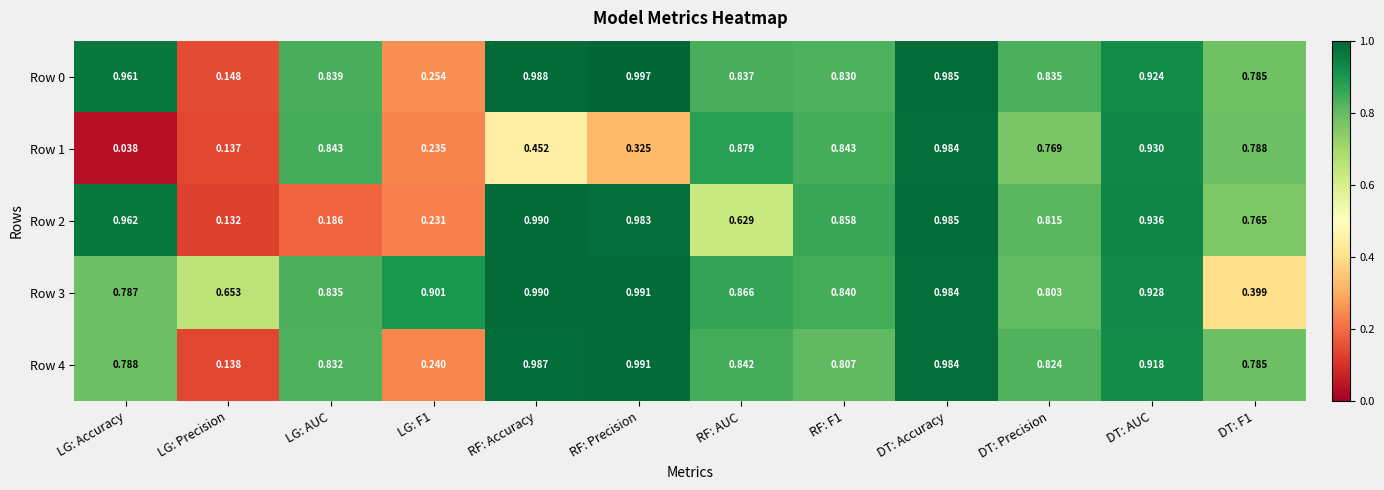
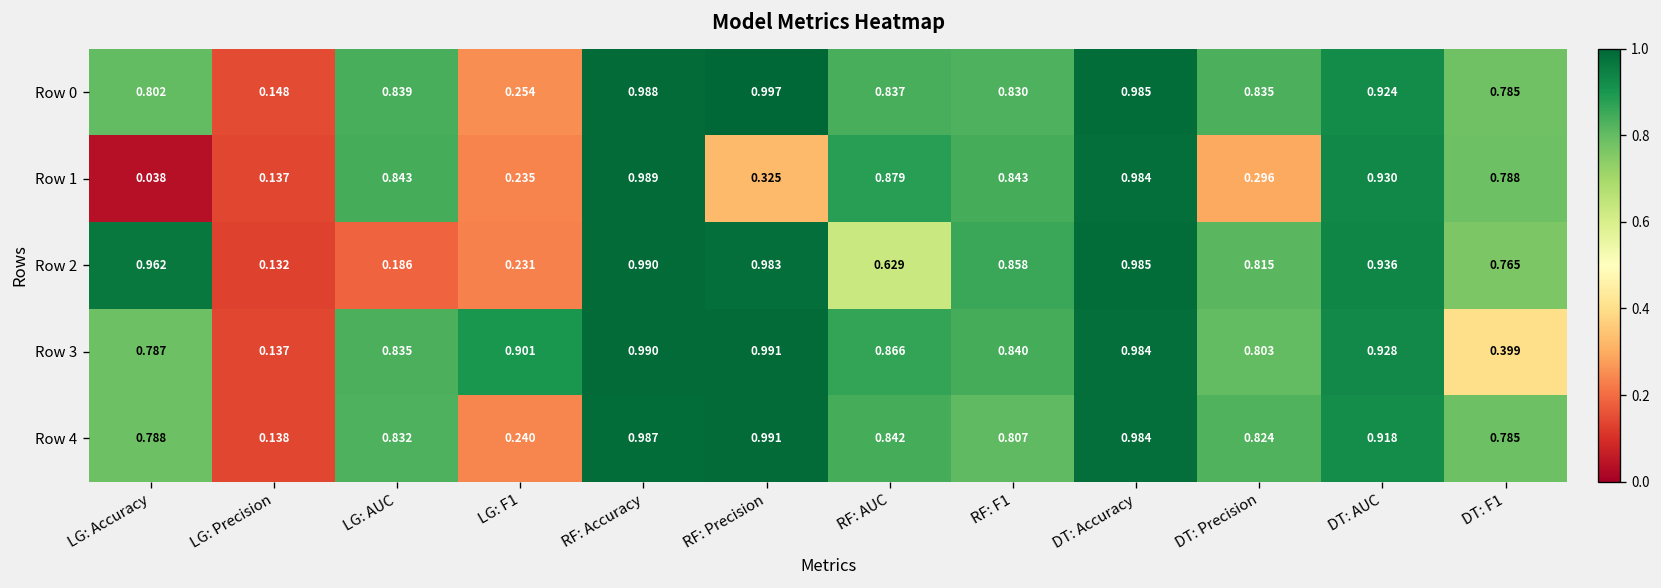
  {
    "Row 0": {
-     "LG: Accuracy": 0.961,
+     "LG: Accuracy": 0.802,
      "LG: Precision": 0.148,
      "LG: AUC": 0.839,
      "LG: F1": 0.254,
      "RF: Accuracy": 0.988,
      "RF: Precision": 0.997,
      "RF: AUC": 0.837,
      "RF: F1": 0.830,
      "DT: Accuracy": 0.985,
      "DT: Precision": 0.835,
      "DT: AUC": 0.924,
      "DT: F1": 0.785
    },
    "Row 1": {
      "LG: Accuracy": 0.038,
      "LG: Precision": 0.137,
      "LG: AUC": 0.843,
      "LG: F1": 0.235,
-     "RF: Accuracy": 0.452,
+     "RF: Accuracy": 0.989,
      "RF: Precision": 0.325,
      "RF: AUC": 0.879,
      "RF: F1": 0.843,
      "DT: Accuracy": 0.984,
-     "DT: Precision": 0.769,
+     "DT: Precision": 0.296,
      "DT: AUC": 0.930,
      "DT: F1": 0.788
    },
    "Row 2": {
      "LG: Accuracy": 0.962,
      "LG: Precision": 0.132,
      "LG: AUC": 0.186,
      "LG: F1": 0.231,
      "RF: Accuracy": 0.990,
      "RF: Precision": 0.983,
      "RF: AUC": 0.629,
      "RF: F1": 0.858,
      "DT: Accuracy": 0.985,
      "DT: Precision": 0.815,
      "DT: AUC": 0.936,
      "DT: F1": 0.765
    },
    "Row 3": {
      "LG: Accuracy": 0.787,
-     "LG: Precision": 0.653,
+     "LG: Precision": 0.137,
      "LG: AUC": 0.835,
      "LG: F1": 0.901,
      "RF: Accuracy": 0.990,
      "RF: Precision": 0.991,
      "RF: AUC": 0.866,
      "RF: F1": 0.840,
      "DT: Accuracy": 0.984,
      "DT: Precision": 0.803,
      "DT: AUC": 0.928,
      "DT: F1": 0.399
    },
    "Row 4": {
      "LG: Accuracy": 0.788,
      "LG: Precision": 0.138,
      "LG: AUC": 0.832,
      "LG: F1": 0.240,
      "RF: Accuracy": 0.987,
      "RF: Precision": 0.991,
      "RF: AUC": 0.842,
      "RF: F1": 0.807,
      "DT: Accuracy": 0.984,
      "DT: Precision": 0.824,
      "DT: AUC": 0.918,
      "DT: F1": 0.785
    }
  }
